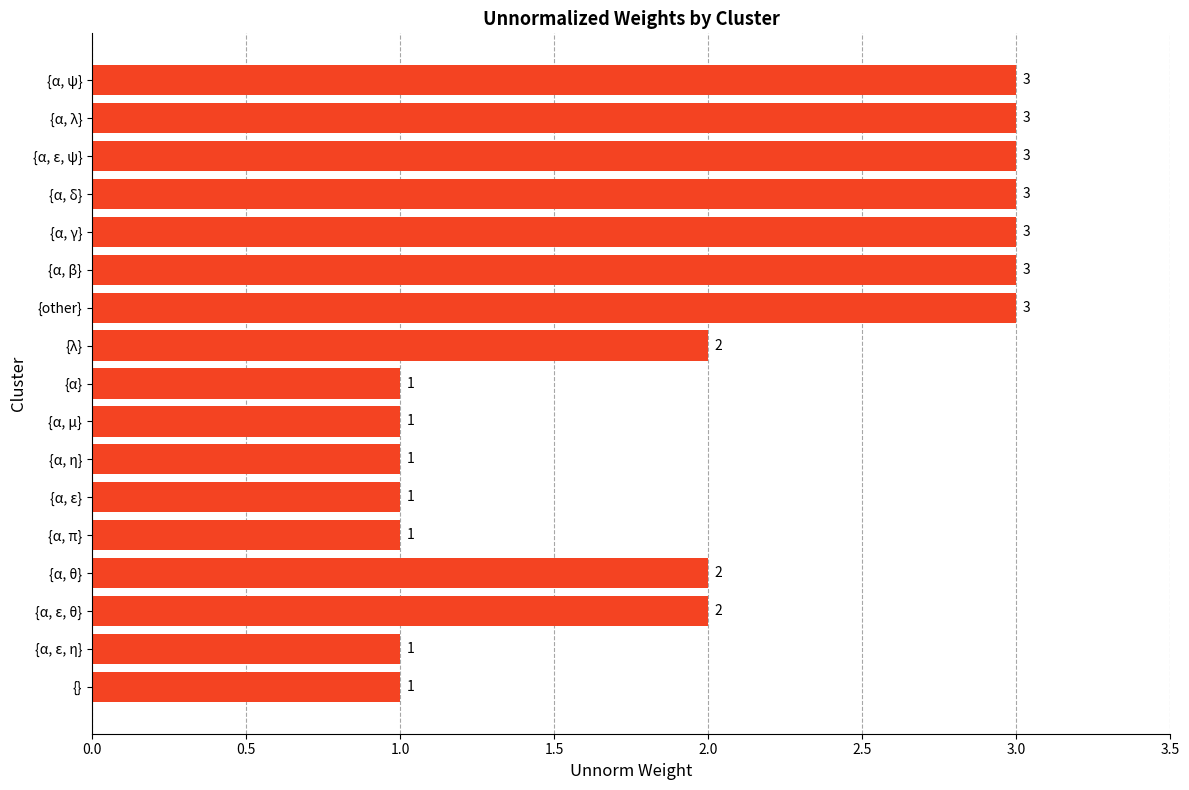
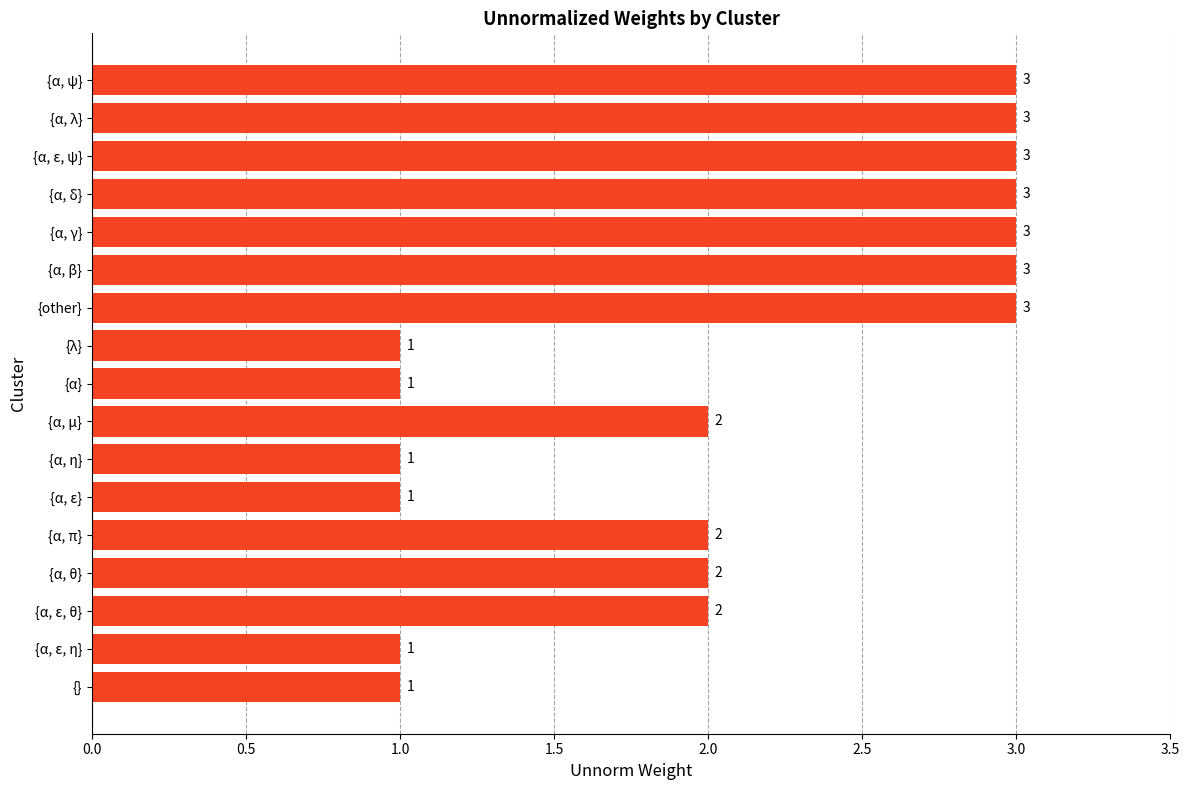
  {
    "{α, ψ}": 3,
    "{α, λ}": 3,
    "{α, ε, ψ}": 3,
    "{α, δ}": 3,
    "{α, γ}": 3,
    "{α, β}": 3,
    "{other}": 3,
-   "{λ}": 2,
+   "{λ}": 1,
    "{α}": 1,
-   "{α, μ}": 1,
+   "{α, μ}": 2,
    "{α, η}": 1,
    "{α, ε}": 1,
-   "{α, π}": 1,
+   "{α, π}": 2,
    "{α, θ}": 2,
    "{α, ε, θ}": 2,
    "{α, ε, η}": 1,
    "{}": 1
  }
